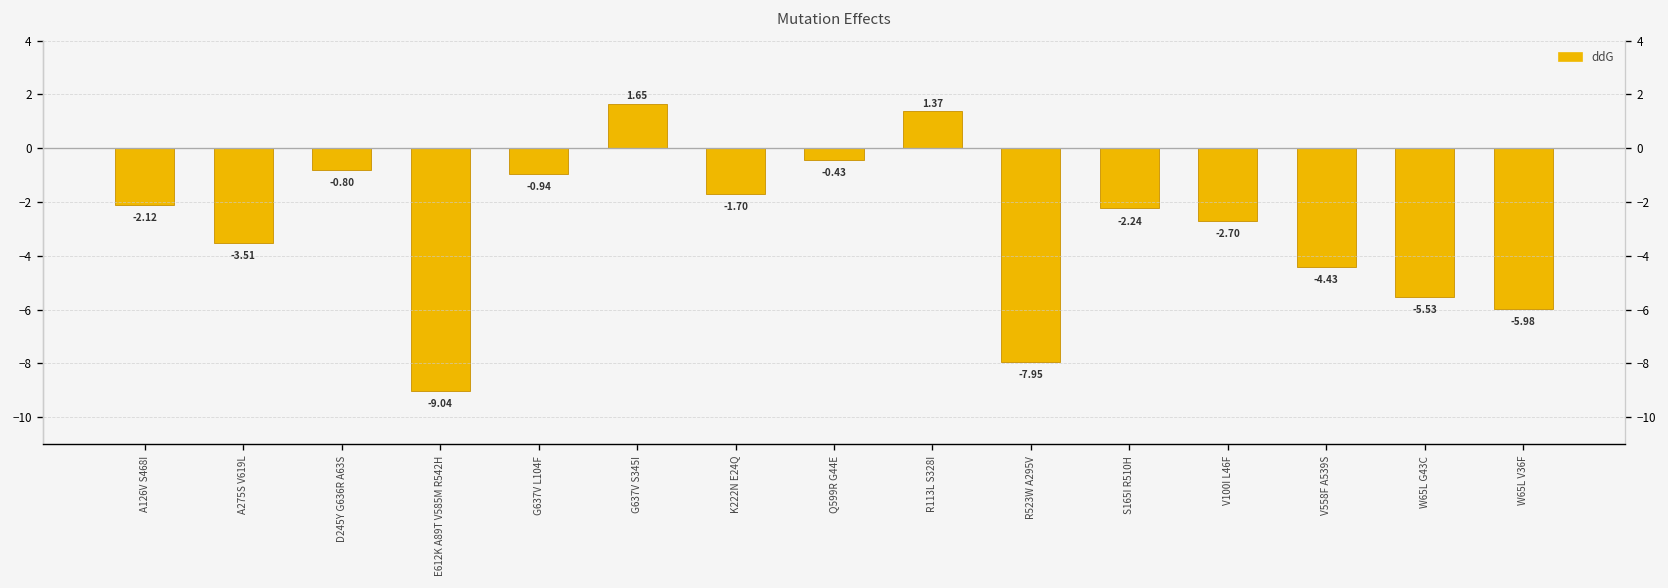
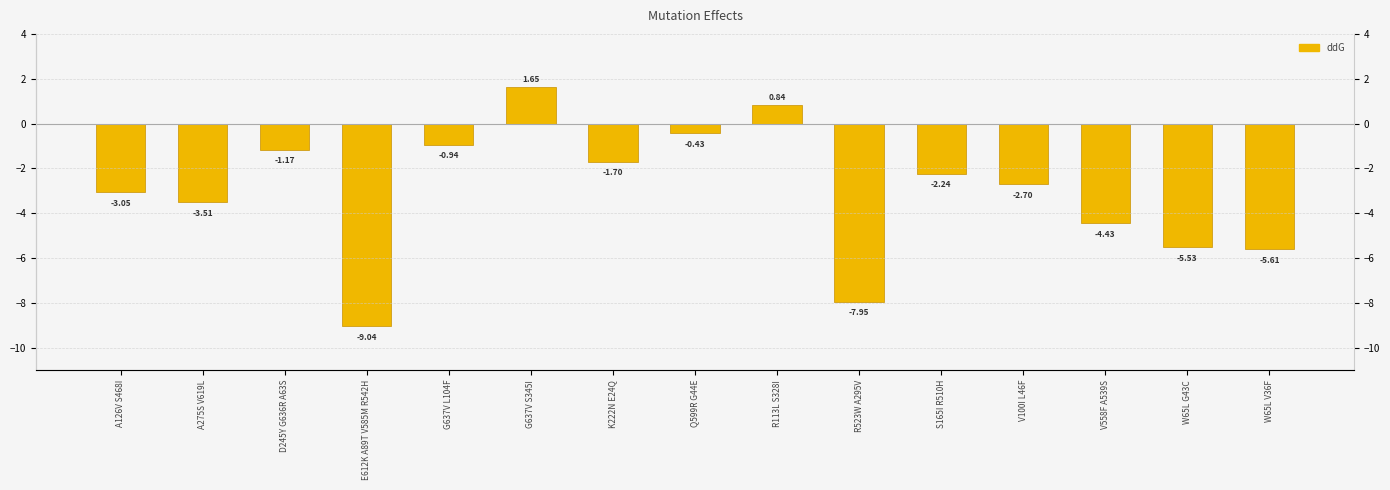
  {
-   "A126V S468I": -2.12,
+   "A126V S468I": -3.05,
    "A275S V619L": -3.51,
-   "D245Y G636R A63S": -0.80,
+   "D245Y G636R A63S": -1.17,
    "E612K A89T V585M R542H": -9.04,
    "G637V L104F": -0.94,
    "G637V S345I": 1.65,
    "K222N E24Q": -1.70,
    "Q599R G44E": -0.43,
-   "R113L S328I": 1.37,
+   "R113L S328I": 0.84,
    "R523W A295V": -7.95,
    "S165I R510H": -2.24,
    "V100I L46F": -2.70,
    "V558F A539S": -4.43,
    "W65L G43C": -5.53,
-   "W65L V36F": -5.98
+   "W65L V36F": -5.61
  }
